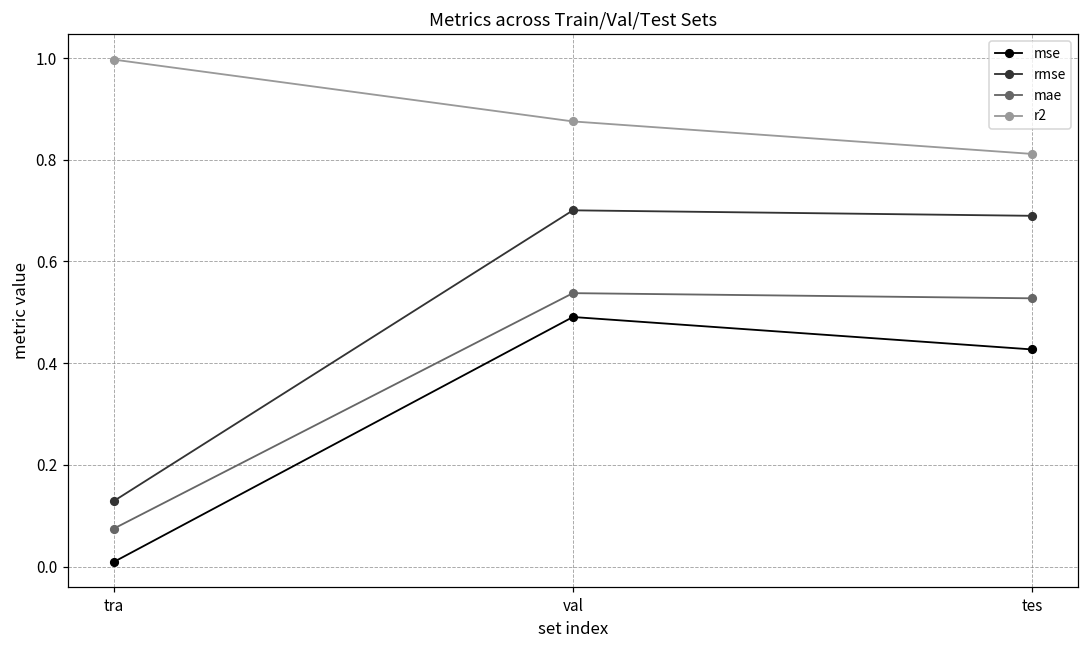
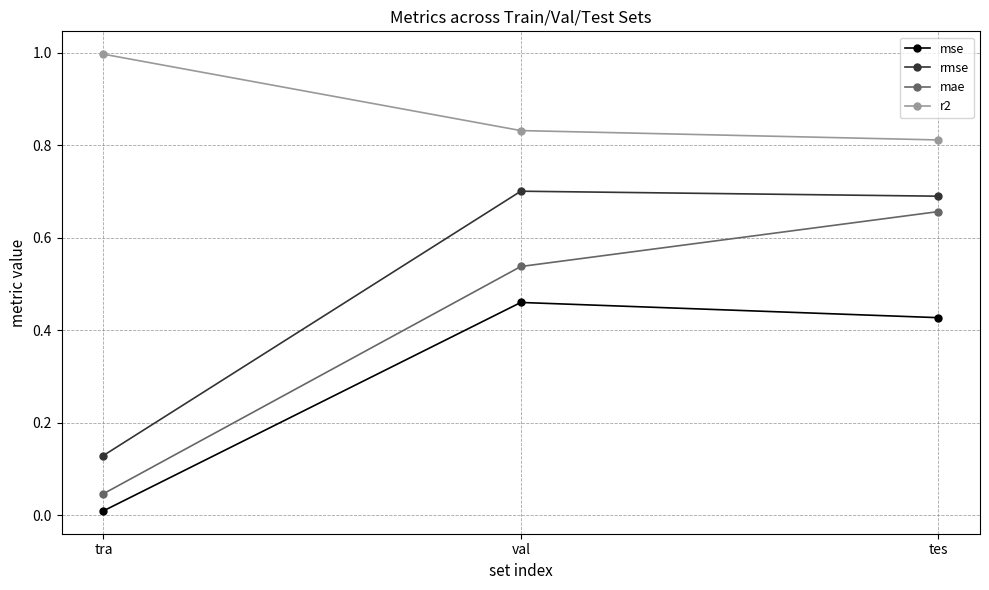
  {
    "mse": {
      "tra": 0.01,
-     "val": 0.49,
+     "val": 0.46,
      "tes": 0.43
    },
    "rmse": {
      "tra": 0.13,
      "val": 0.70,
      "tes": 0.69
    },
    "mae": {
-     "tra": 0.07,
+     "tra": 0.05,
      "val": 0.54,
-     "tes": 0.53
+     "tes": 0.66
    },
    "r2": {
      "tra": 1.00,
-     "val": 0.88,
+     "val": 0.83,
      "tes": 0.81
    }
  }
